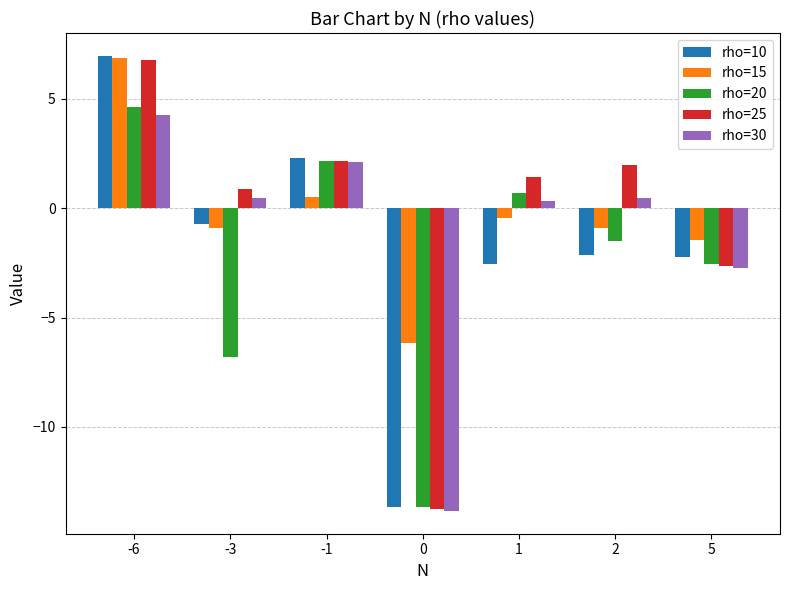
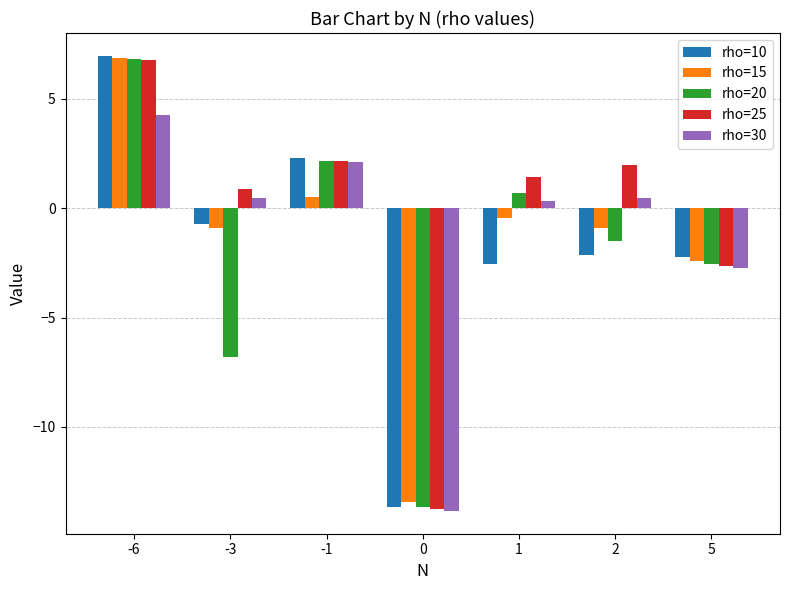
  {
    "rho=10": {
      "-6": 7.0,
      "-3": -0.7,
      "-1": 2.3,
      "0": -13.6,
      "1": -2.6,
      "2": -2.1,
      "5": -2.2
    },
    "rho=15": {
      "-6": 6.9,
      "-3": -0.9,
      "-1": 0.5,
-     "0": -6.2,
+     "0": -13.4,
      "1": -0.5,
      "2": -0.9,
-     "5": -1.5
+     "5": -2.4
    },
    "rho=20": {
-     "-6": 4.6,
+     "-6": 6.8,
      "-3": -6.8,
      "-1": 2.2,
      "0": -13.6,
      "1": 0.7,
      "2": -1.5,
      "5": -2.6
    },
    "rho=25": {
      "-6": 6.8,
      "-3": 0.9,
      "-1": 2.1,
      "0": -13.8,
      "1": 1.4,
      "2": 2.0,
      "5": -2.6
    },
    "rho=30": {
      "-6": 4.2,
      "-3": 0.5,
      "-1": 2.1,
      "0": -13.8,
      "1": 0.3,
      "2": 0.5,
      "5": -2.7
    }
  }
